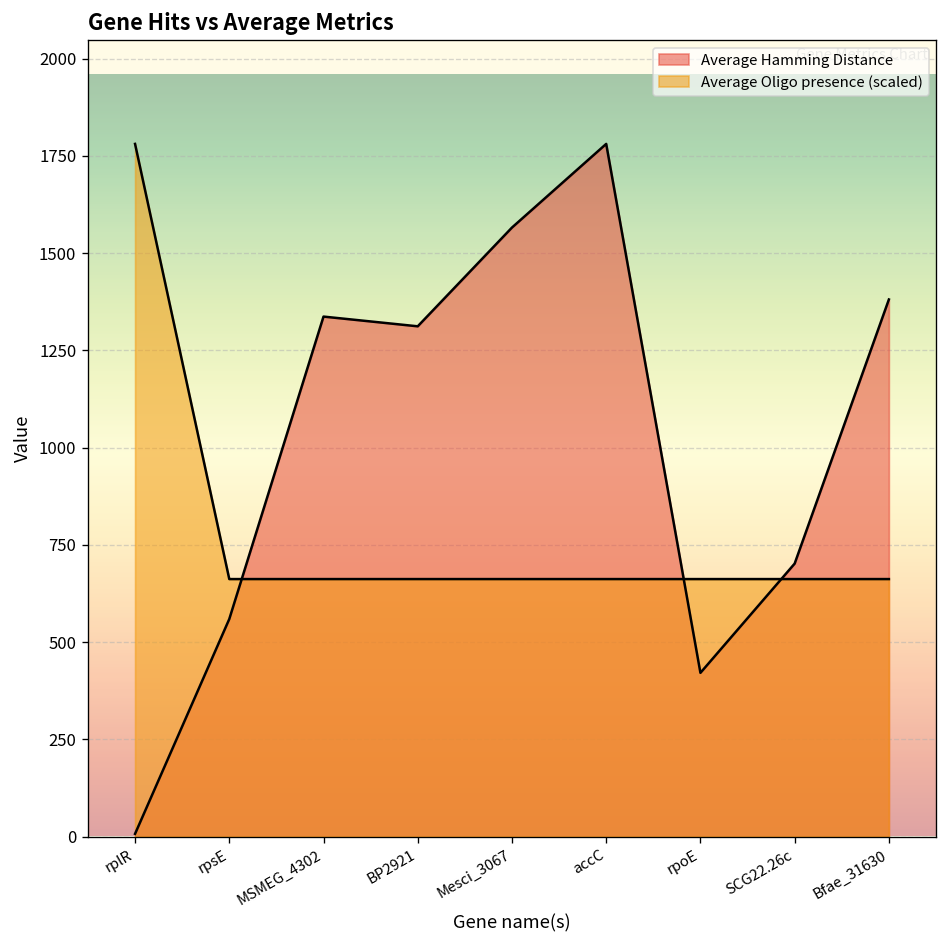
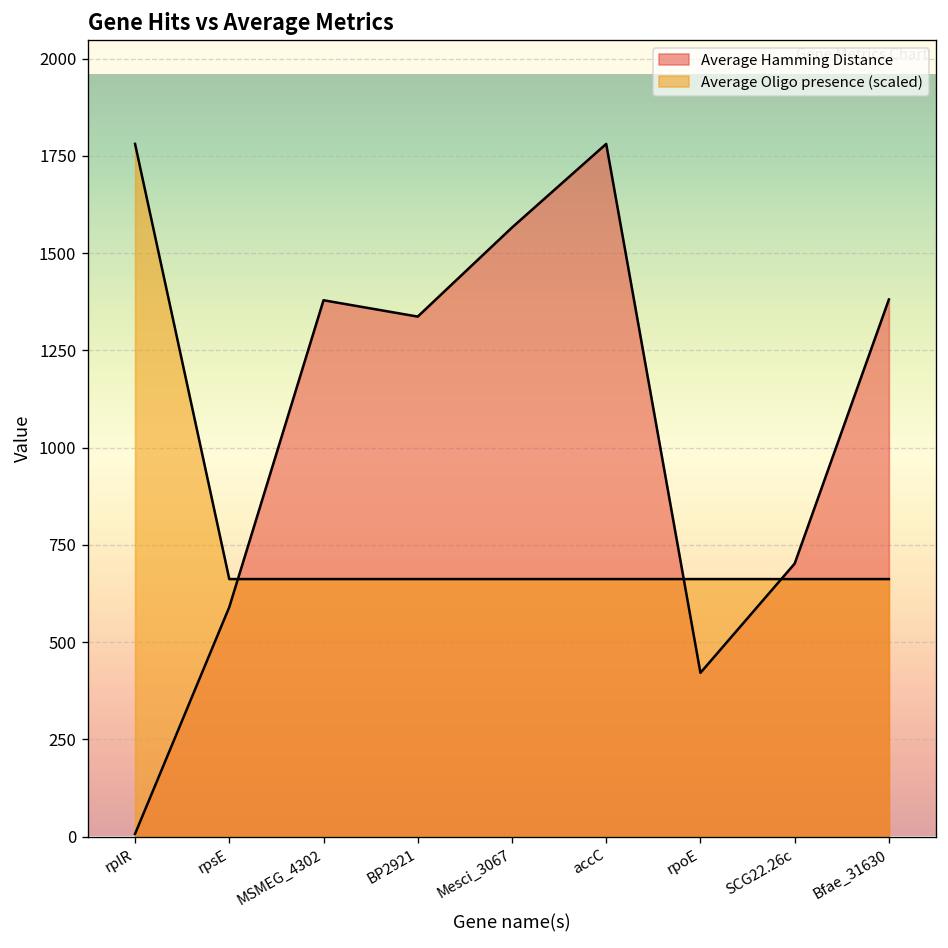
  {
    "Average Hamming Distance": {
      "rplR": 10,
-     "rpsE": 560,
-     "MSMEG_4302": 1340,
-     "BP2921": 1310,
+     "rpsE": 590,
+     "MSMEG_4302": 1380,
+     "BP2921": 1340,
      "Mesci_3067": 1570,
      "accC": 1780,
      "rpoE": 420,
      "SCG22.26c": 700,
      "Bfae_31630": 1380
    },
    "Average Oligo presence (scaled)": {
      "rplR": 1780,
      "rpsE": 660,
      "MSMEG_4302": 660,
      "BP2921": 660,
      "Mesci_3067": 660,
      "accC": 660,
      "rpoE": 660,
      "SCG22.26c": 660,
      "Bfae_31630": 660
    }
  }
